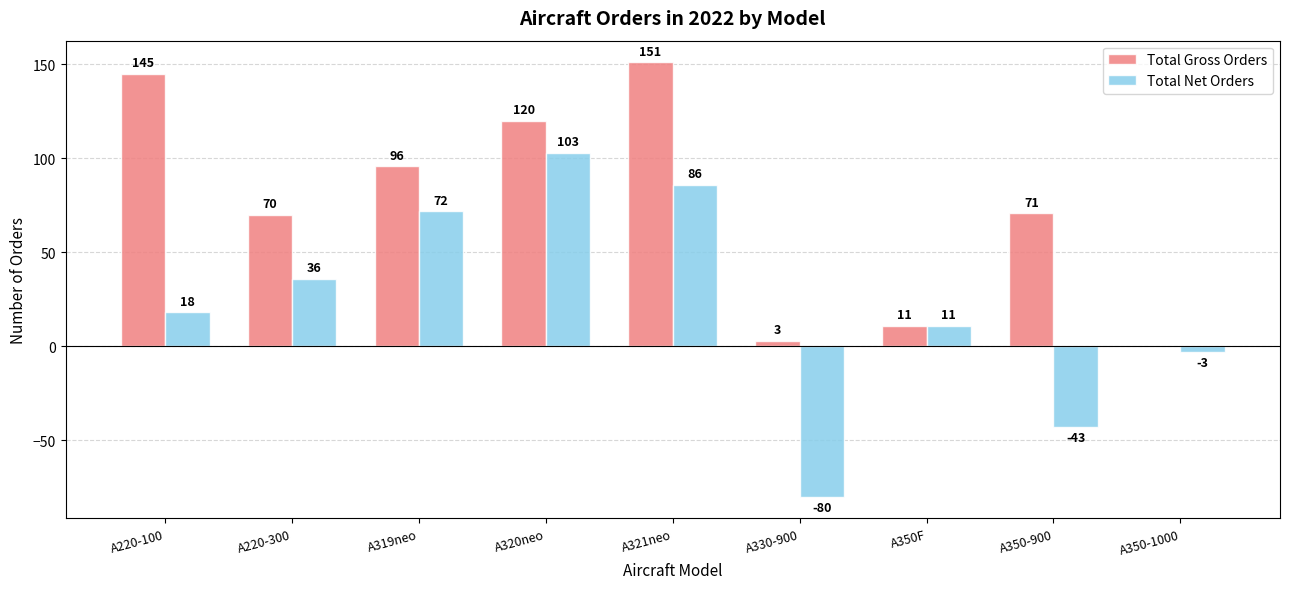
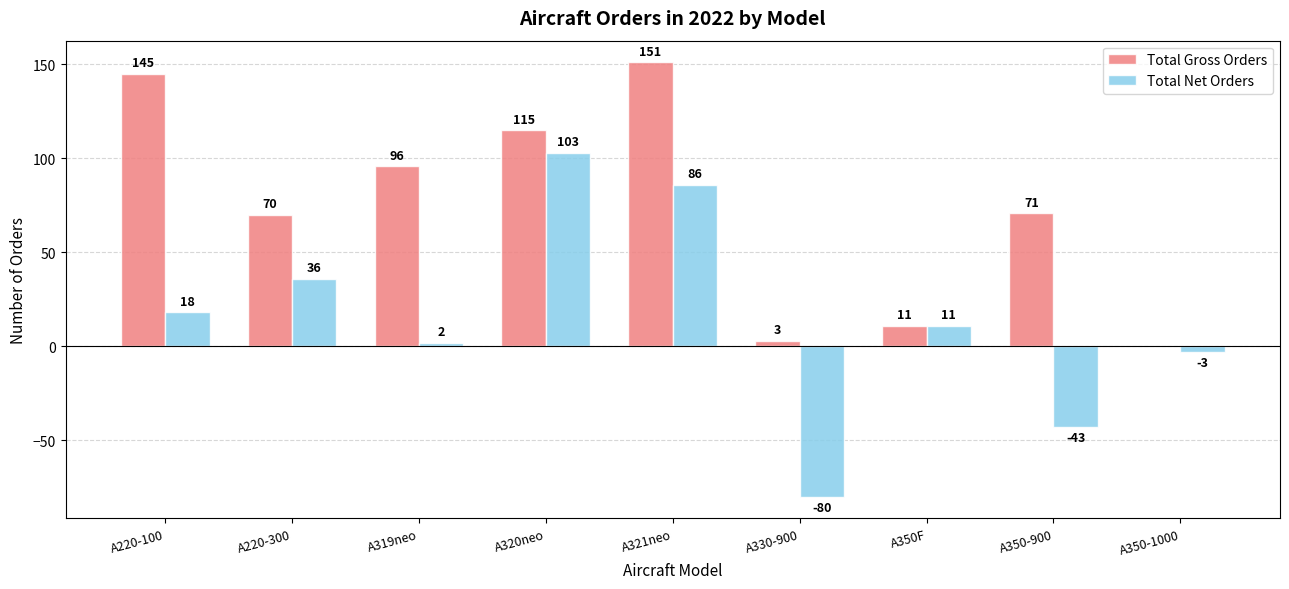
  {
    "Total Gross Orders": {
      "A220-100": 145,
      "A220-300": 70,
      "A319neo": 96,
-     "A320neo": 120,
+     "A320neo": 115,
      "A321neo": 151,
      "A330-900": 3,
      "A350F": 11,
      "A350-900": 71
    },
    "Total Net Orders": {
      "A220-100": 18,
      "A220-300": 36,
-     "A319neo": 72,
+     "A319neo": 2,
      "A320neo": 103,
      "A321neo": 86,
      "A330-900": -80,
      "A350F": 11,
      "A350-900": -43,
      "A350-1000": -3
    }
  }
